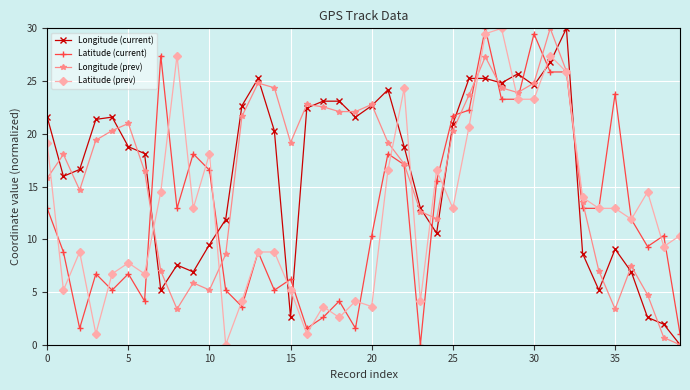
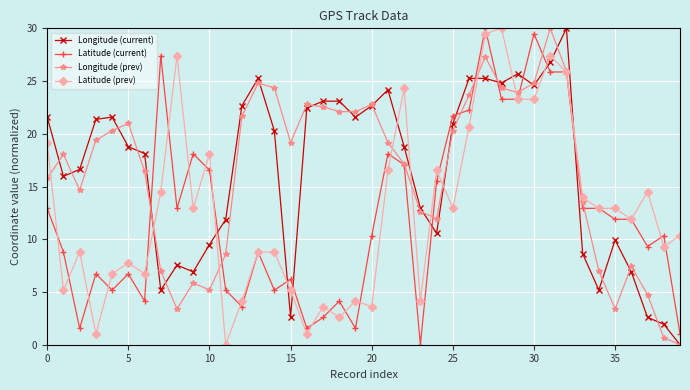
  {
    "Longitude (current)": {
      "0": 21.6,
      "5": 18.8,
      "10": 9.5,
      "15": 2.6,
      "25": 20.9,
-     "35": 9.1
+     "35": 9.9
    },
    "Latitude (current)": {
      "0": 12.9,
      "5": 6.7,
      "10": 16.6,
      "15": 6.2,
      "20": 10.3,
      "25": 21.7,
      "30": 29.5,
-     "35": 23.8
+     "35": 11.9
    }
  }
